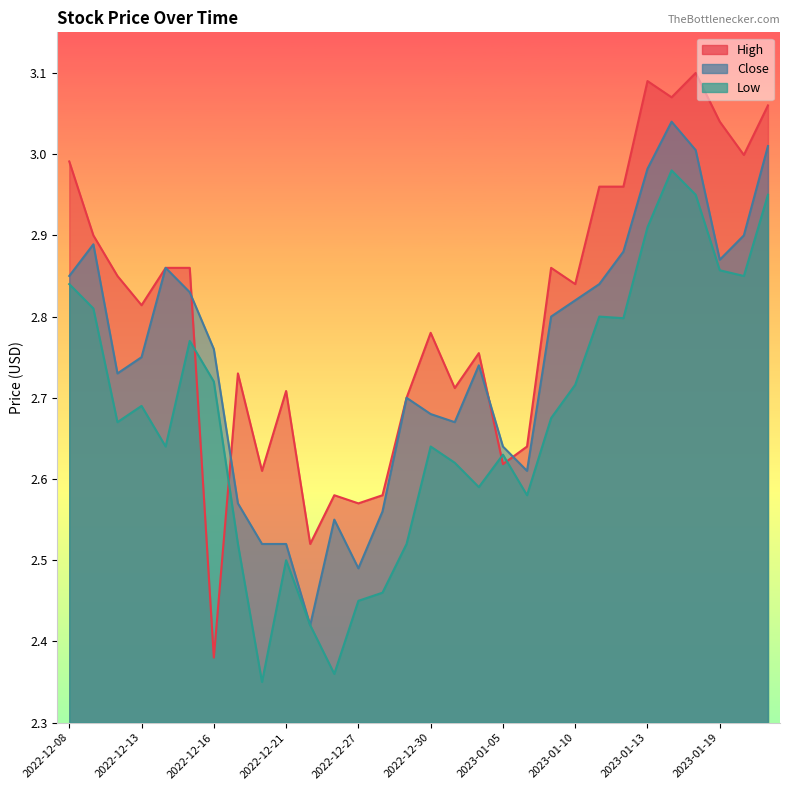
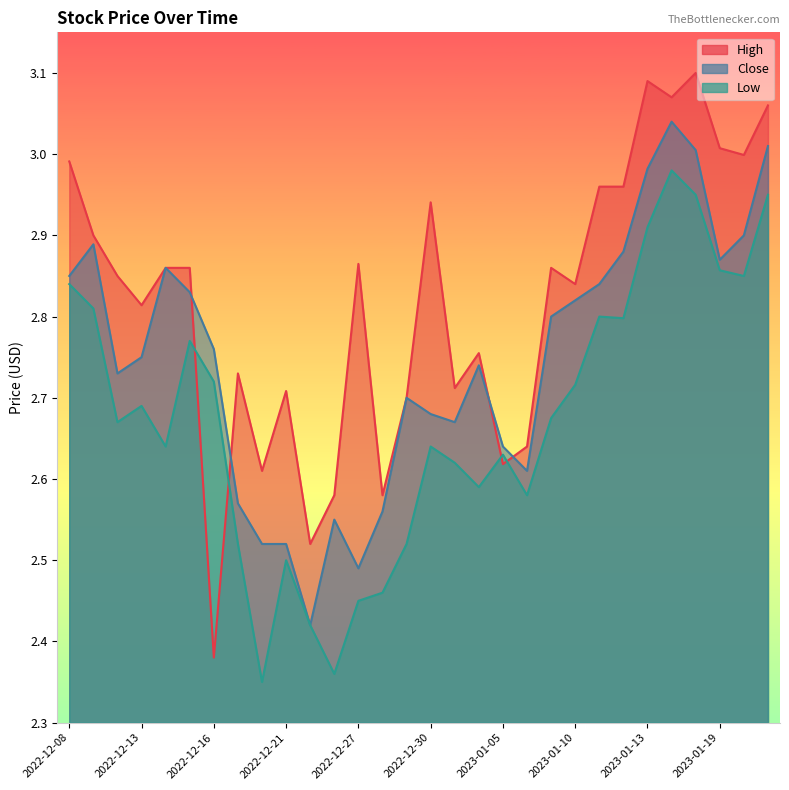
  {
    "High": {
      "2022-12-08": 2.99,
      "2022-12-13": 2.81,
      "2022-12-16": 2.38,
      "2022-12-21": 2.71,
-     "2022-12-27": 2.57,
-     "2022-12-30": 2.78,
+     "2022-12-27": 2.86,
+     "2022-12-30": 2.94,
      "2023-01-05": 2.62,
      "2023-01-10": 2.84,
      "2023-01-13": 3.09,
-     "2023-01-19": 3.04
+     "2023-01-19": 3.01
    }
  }
